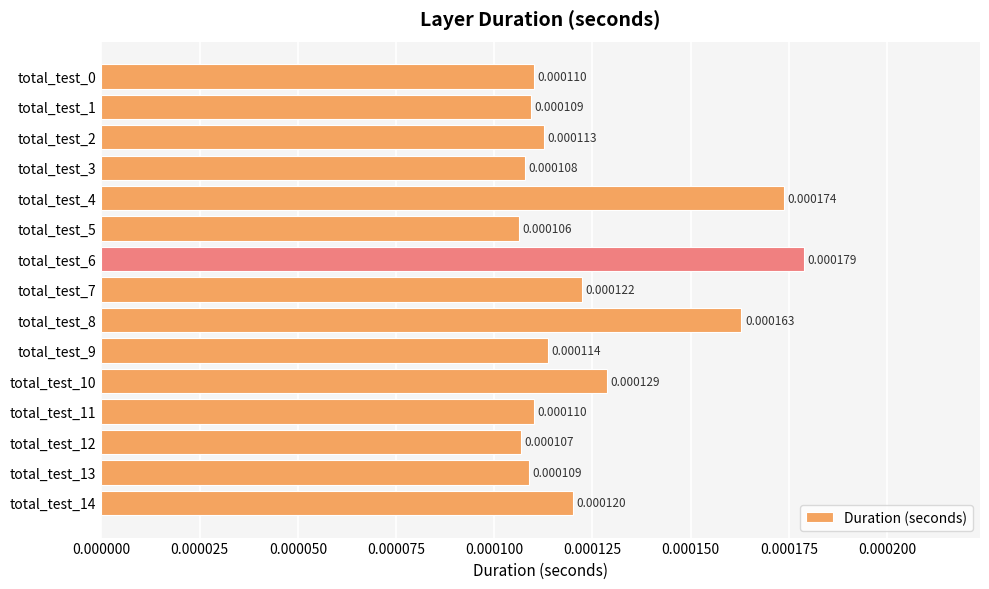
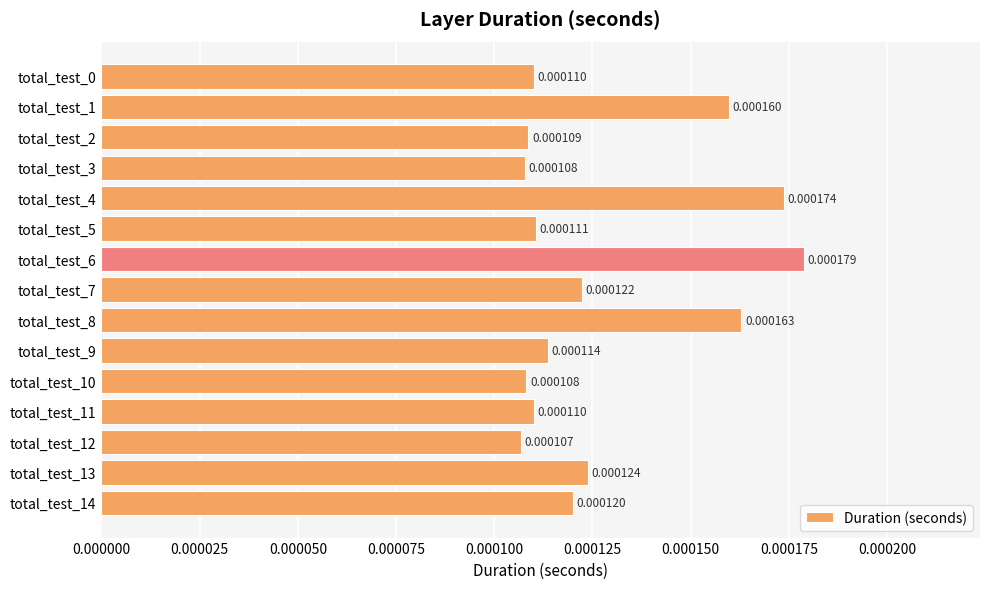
  {
    "total_test_0": 0.000110,
-   "total_test_1": 0.000109,
-   "total_test_2": 0.000113,
+   "total_test_1": 0.000160,
+   "total_test_2": 0.000109,
    "total_test_3": 0.000108,
    "total_test_4": 0.000174,
-   "total_test_5": 0.000106,
+   "total_test_5": 0.000111,
    "total_test_6": 0.000179,
    "total_test_7": 0.000122,
    "total_test_8": 0.000163,
    "total_test_9": 0.000114,
-   "total_test_10": 0.000129,
+   "total_test_10": 0.000108,
    "total_test_11": 0.000110,
    "total_test_12": 0.000107,
-   "total_test_13": 0.000109,
+   "total_test_13": 0.000124,
    "total_test_14": 0.000120
  }
